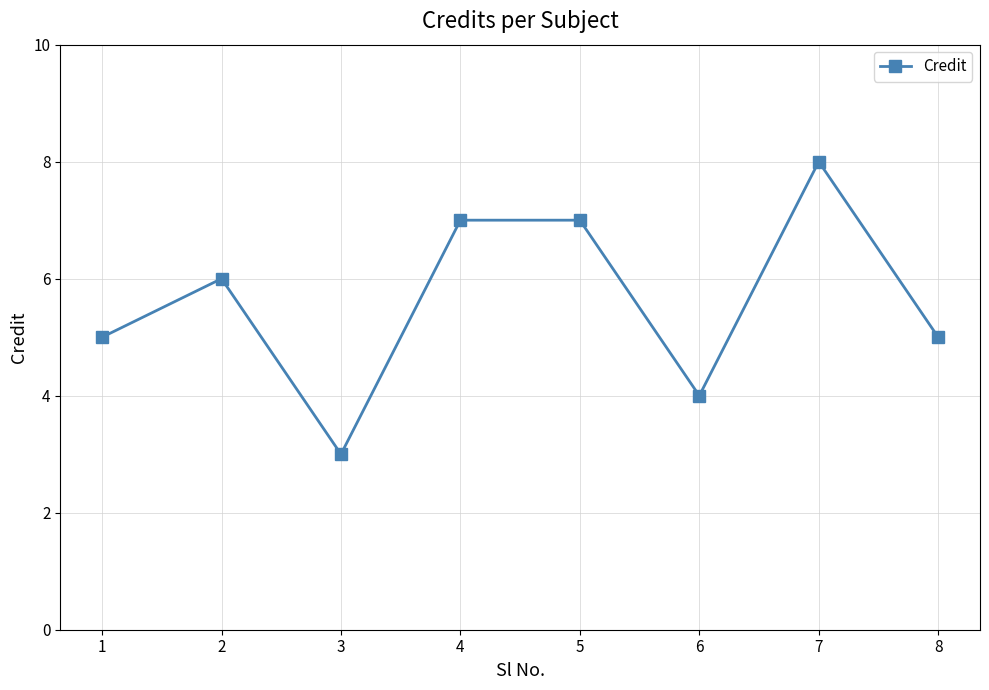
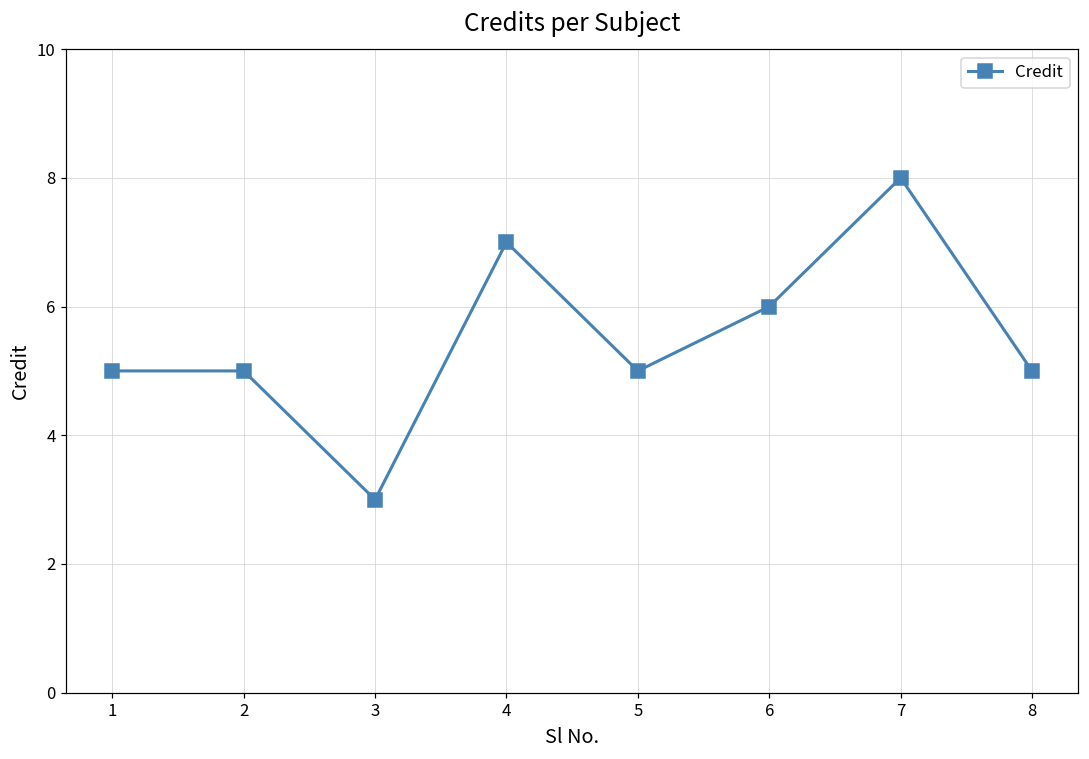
  {
    "1": 5,
-   "2": 6,
+   "2": 5,
    "3": 3,
    "4": 7,
-   "5": 7,
-   "6": 4,
+   "5": 5,
+   "6": 6,
    "7": 8,
    "8": 5
  }
